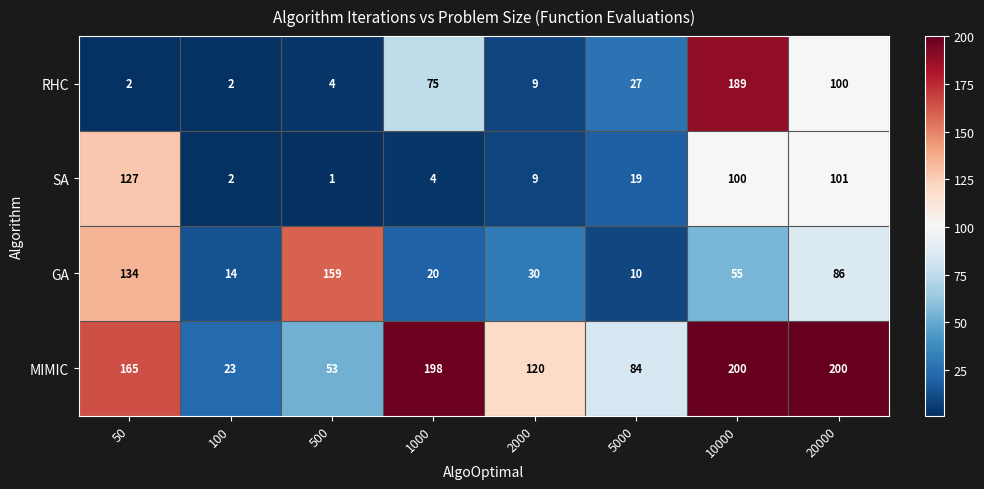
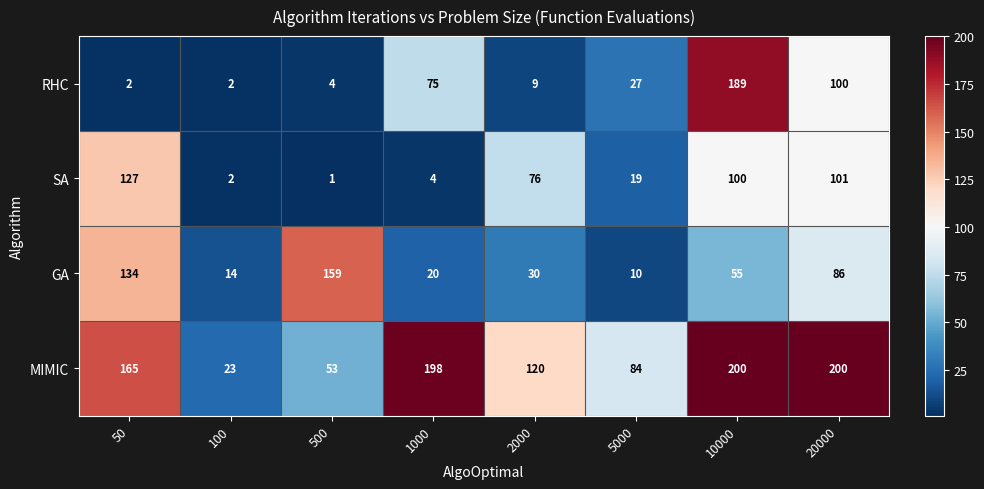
  {
    "RHC": {
      "50": 2,
      "100": 2,
      "500": 4,
      "1000": 75,
      "2000": 9,
      "5000": 27,
      "10000": 189,
      "20000": 100
    },
    "SA": {
      "50": 127,
      "100": 2,
      "500": 1,
      "1000": 4,
-     "2000": 9,
+     "2000": 76,
      "5000": 19,
      "10000": 100,
      "20000": 101
    },
    "GA": {
      "50": 134,
      "100": 14,
      "500": 159,
      "1000": 20,
      "2000": 30,
      "5000": 10,
      "10000": 55,
      "20000": 86
    },
    "MIMIC": {
      "50": 165,
      "100": 23,
      "500": 53,
      "1000": 198,
      "2000": 120,
      "5000": 84,
      "10000": 200,
      "20000": 200
    }
  }
